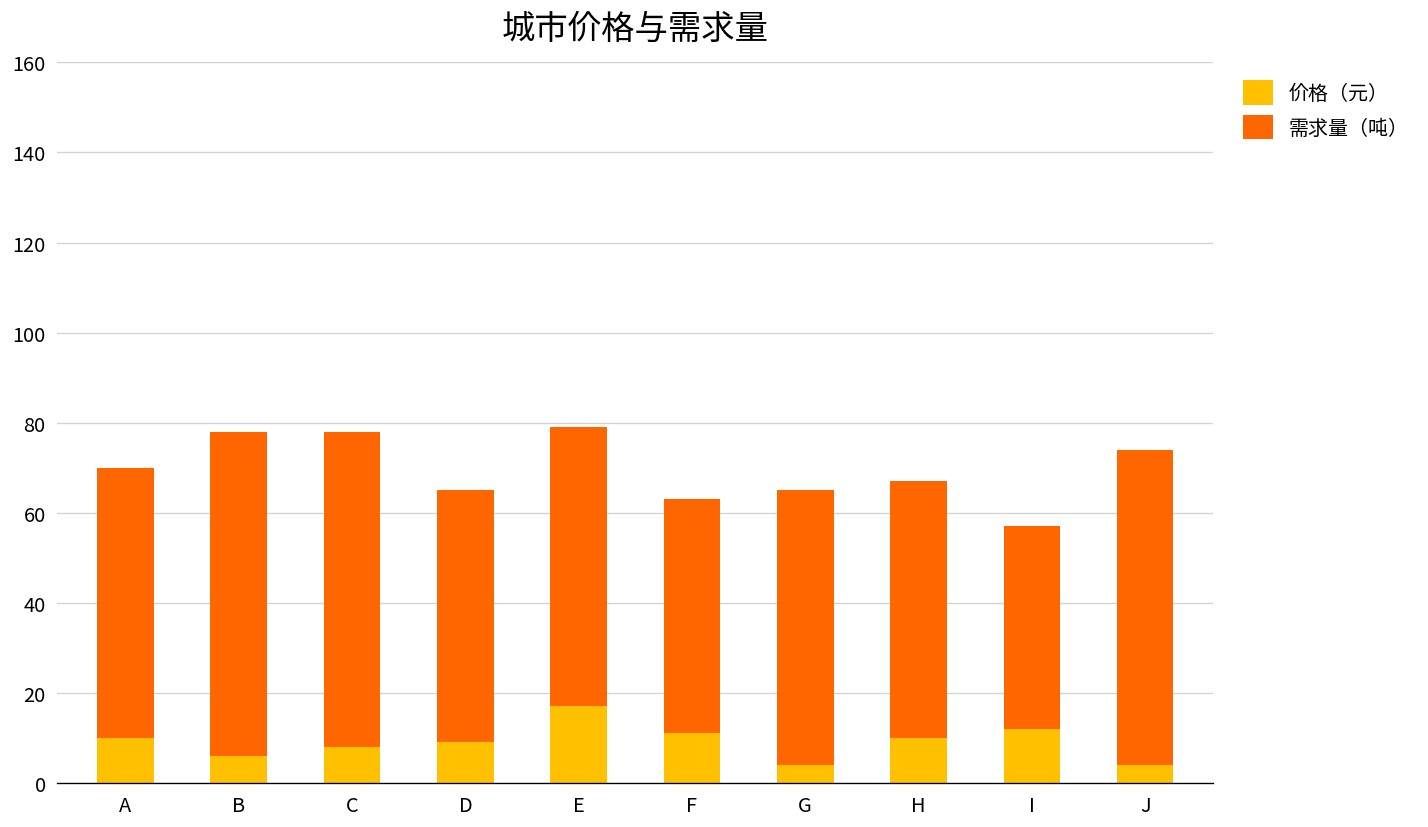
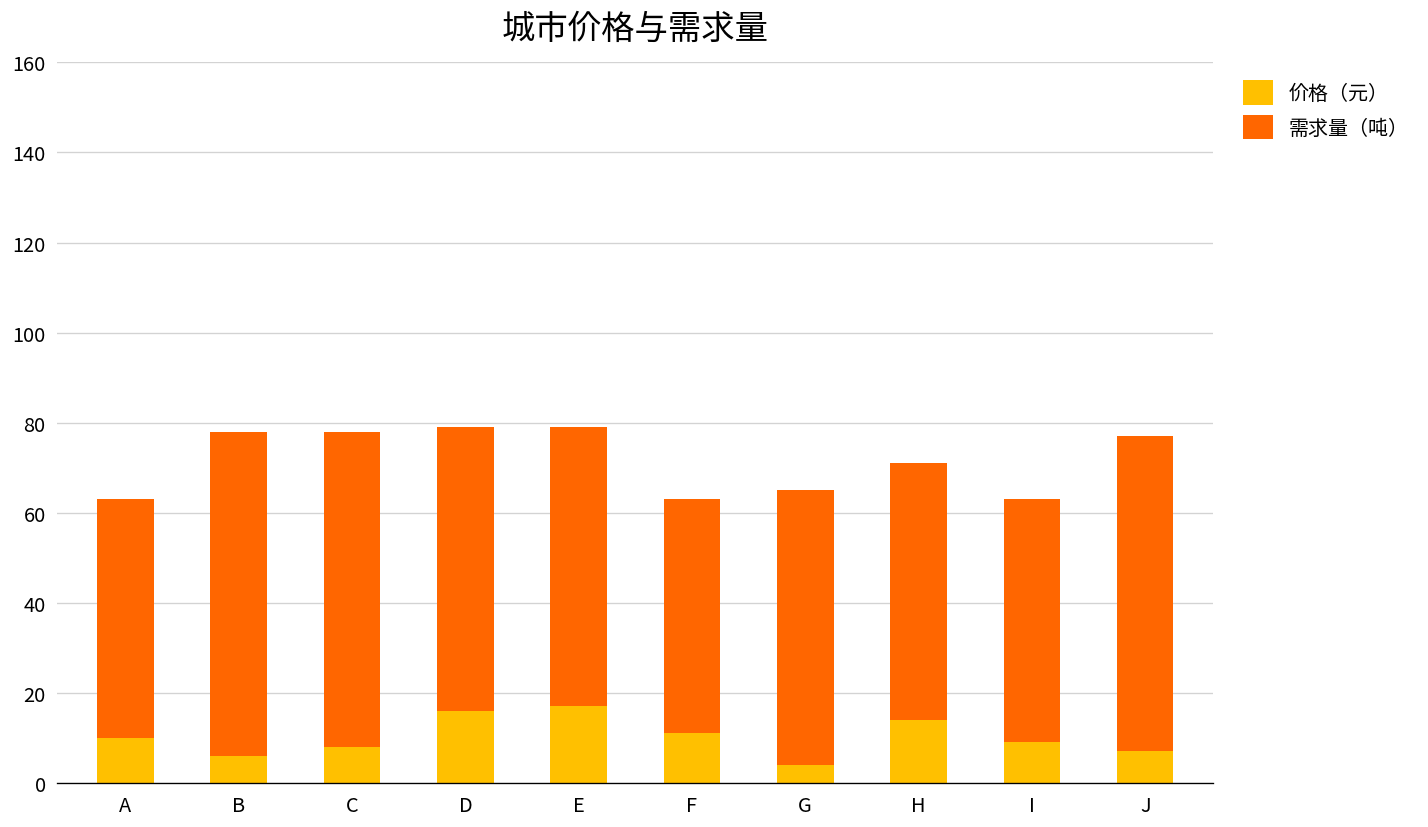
  {
    "价格（元）": {
      "A": 10,
      "B": 6,
      "C": 8,
-     "D": 9,
+     "D": 16,
      "E": 17,
      "F": 11,
      "G": 4,
-     "H": 10,
-     "I": 12,
-     "J": 4
+     "H": 14,
+     "I": 9,
+     "J": 7
    },
    "需求量（吨）": {
-     "A": 60,
+     "A": 53,
      "B": 72,
      "C": 70,
-     "D": 56,
+     "D": 63,
      "E": 62,
      "F": 52,
      "G": 61,
      "H": 57,
-     "I": 45,
+     "I": 54,
      "J": 70
    }
  }
